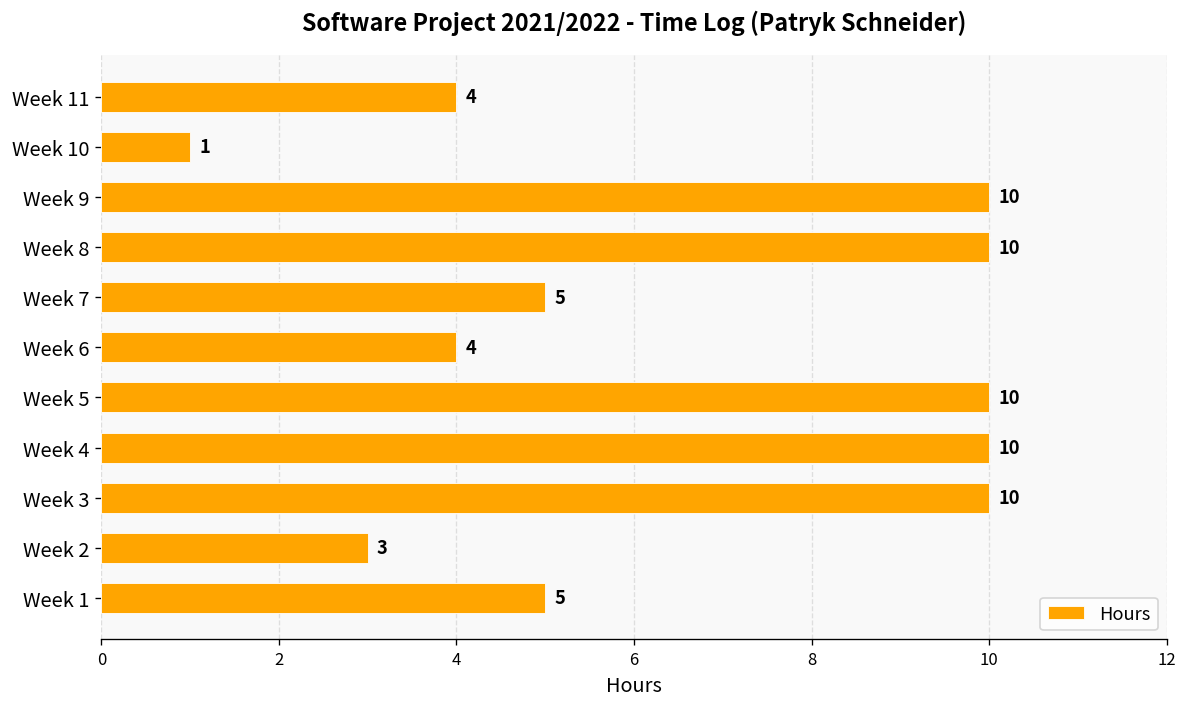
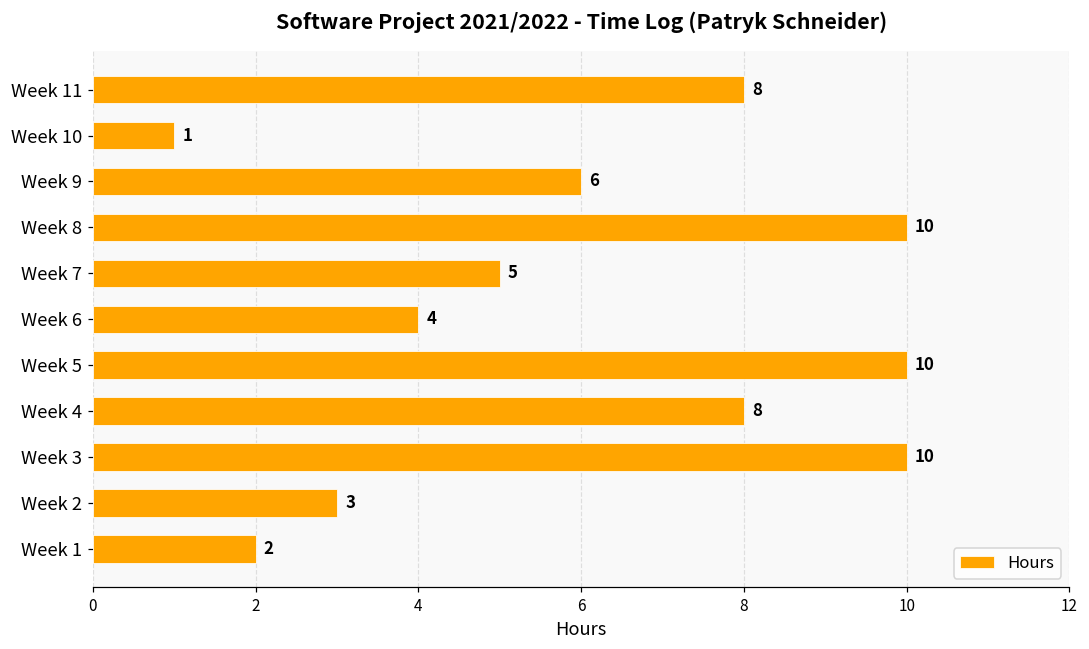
  {
-   "Week 11": 4,
+   "Week 11": 8,
    "Week 10": 1,
-   "Week 9": 10,
+   "Week 9": 6,
    "Week 8": 10,
    "Week 7": 5,
    "Week 6": 4,
    "Week 5": 10,
-   "Week 4": 10,
+   "Week 4": 8,
    "Week 3": 10,
    "Week 2": 3,
-   "Week 1": 5
+   "Week 1": 2
  }
